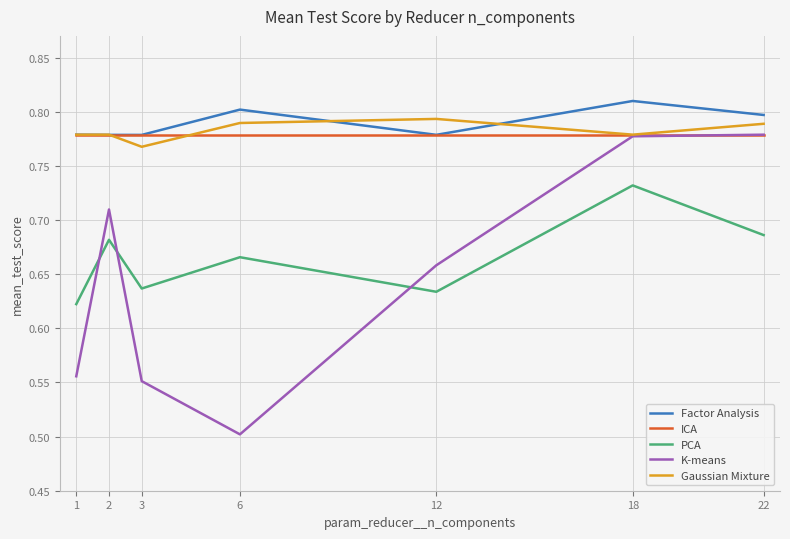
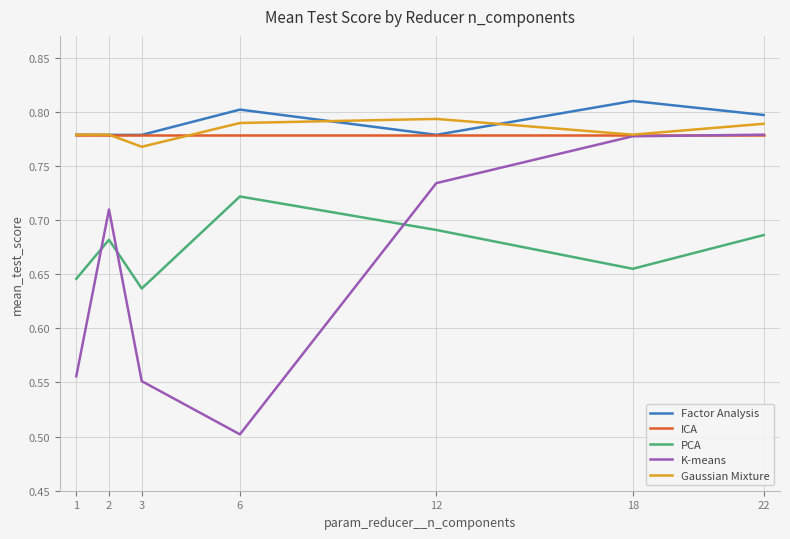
  {
    "Factor Analysis": {
      "6": 0.802,
      "18": 0.810,
      "22": 0.797
    },
    "ICA": {
      "6": 0.779
    },
    "PCA": {
-     "1": 0.622,
+     "1": 0.646,
      "2": 0.682,
      "3": 0.637,
-     "6": 0.666,
-     "12": 0.634,
-     "18": 0.732,
+     "6": 0.722,
+     "12": 0.691,
+     "18": 0.655,
      "22": 0.686
    },
    "K-means": {
      "1": 0.556,
      "2": 0.710,
      "3": 0.551,
      "6": 0.502,
-     "12": 0.658
+     "12": 0.734
    },
    "Gaussian Mixture": {
      "3": 0.768,
      "6": 0.790,
      "12": 0.793,
      "22": 0.789
    }
  }
